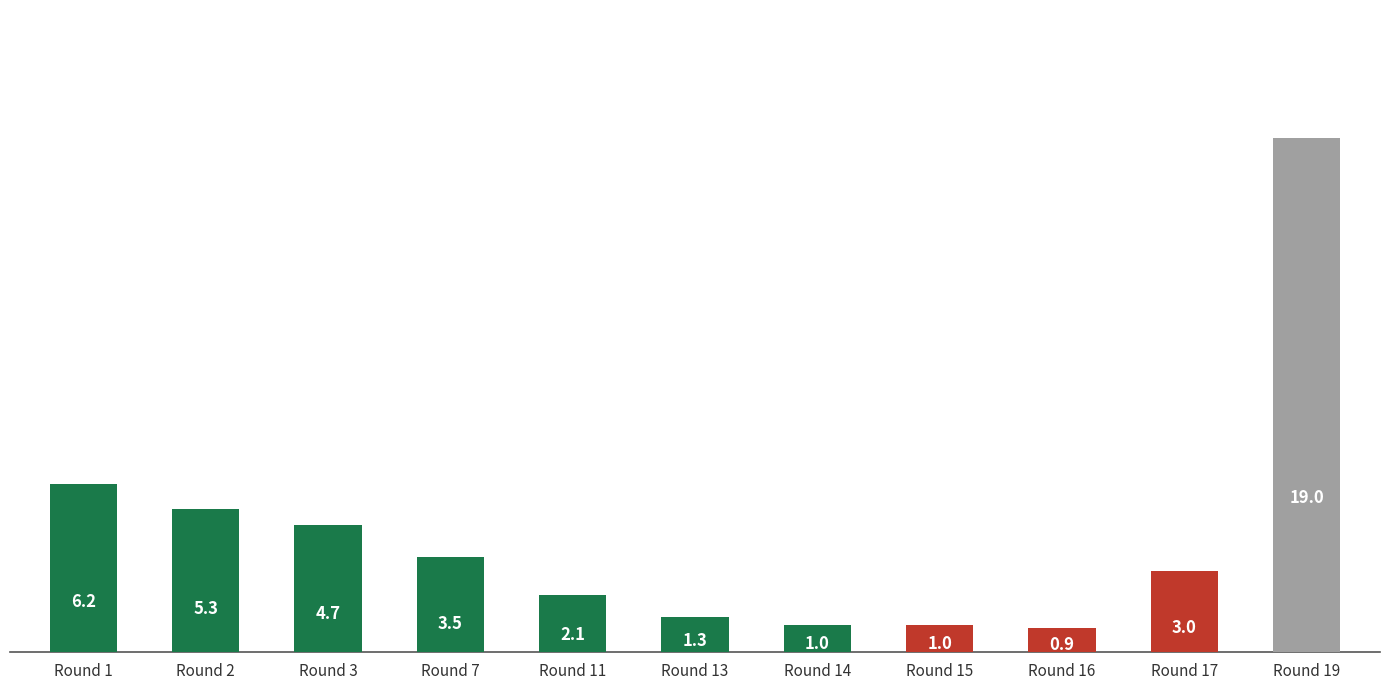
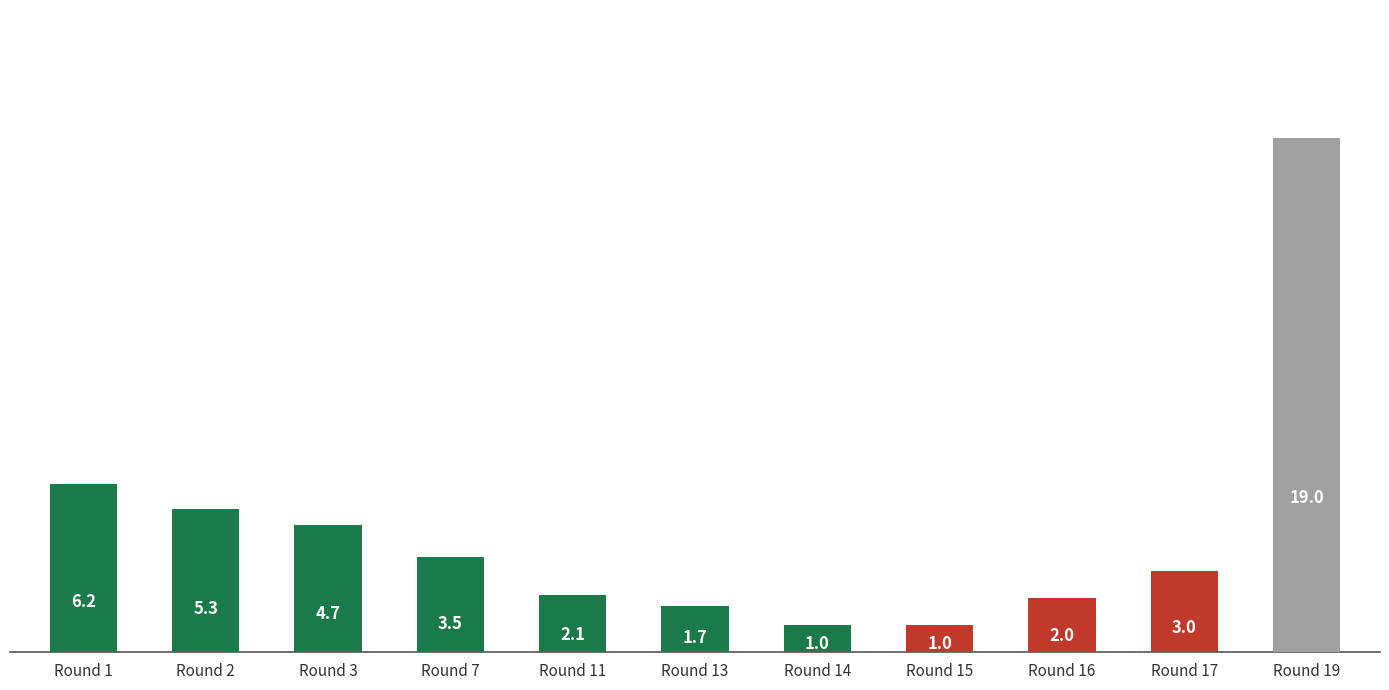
  {
    "Round 1": 6.2,
    "Round 2": 5.3,
    "Round 3": 4.7,
    "Round 7": 3.5,
    "Round 11": 2.1,
-   "Round 13": 1.3,
+   "Round 13": 1.7,
    "Round 14": 1.0,
    "Round 15": 1.0,
-   "Round 16": 0.9,
+   "Round 16": 2.0,
    "Round 17": 3.0,
    "Round 19": 19.0
  }
